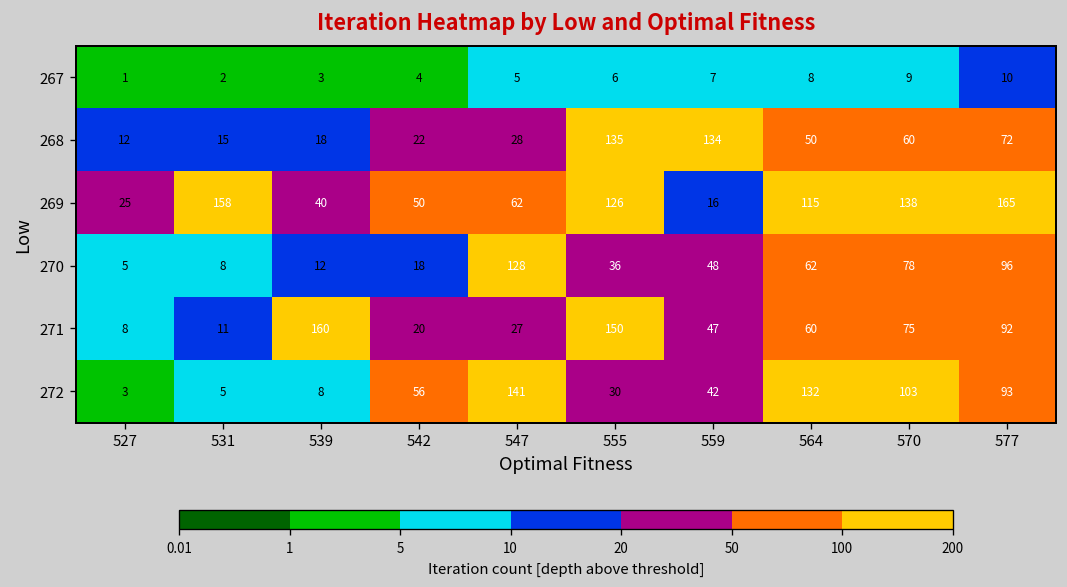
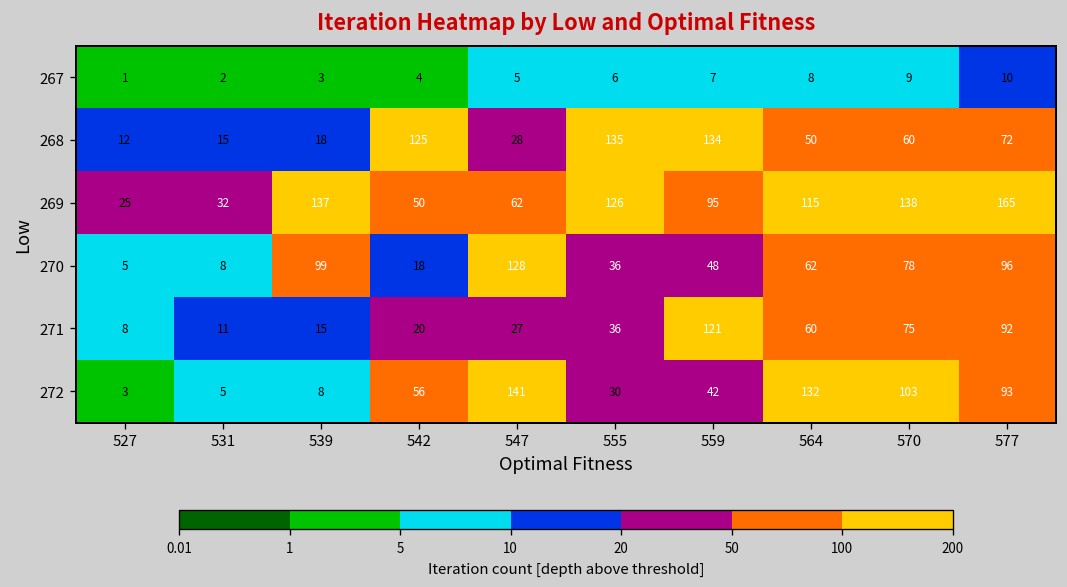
  {
    "267": {
      "527": 1,
      "531": 2,
      "539": 3,
      "542": 4,
      "547": 5,
      "555": 6,
      "559": 7,
      "564": 8,
      "570": 9,
      "577": 10
    },
    "268": {
      "527": 12,
      "531": 15,
      "539": 18,
-     "542": 22,
+     "542": 125,
      "547": 28,
      "555": 135,
      "559": 134,
      "564": 50,
      "570": 60,
      "577": 72
    },
    "269": {
      "527": 25,
-     "531": 158,
-     "539": 40,
+     "531": 32,
+     "539": 137,
      "542": 50,
      "547": 62,
      "555": 126,
-     "559": 16,
+     "559": 95,
      "564": 115,
      "570": 138,
      "577": 165
    },
    "270": {
      "527": 5,
      "531": 8,
-     "539": 12,
+     "539": 99,
      "542": 18,
      "547": 128,
      "555": 36,
      "559": 48,
      "564": 62,
      "570": 78,
      "577": 96
    },
    "271": {
      "527": 8,
      "531": 11,
-     "539": 160,
+     "539": 15,
      "542": 20,
      "547": 27,
-     "555": 150,
-     "559": 47,
+     "555": 36,
+     "559": 121,
      "564": 60,
      "570": 75,
      "577": 92
    },
    "272": {
      "527": 3,
      "531": 5,
      "539": 8,
      "542": 56,
      "547": 141,
      "555": 30,
      "559": 42,
      "564": 132,
      "570": 103,
      "577": 93
    }
  }
